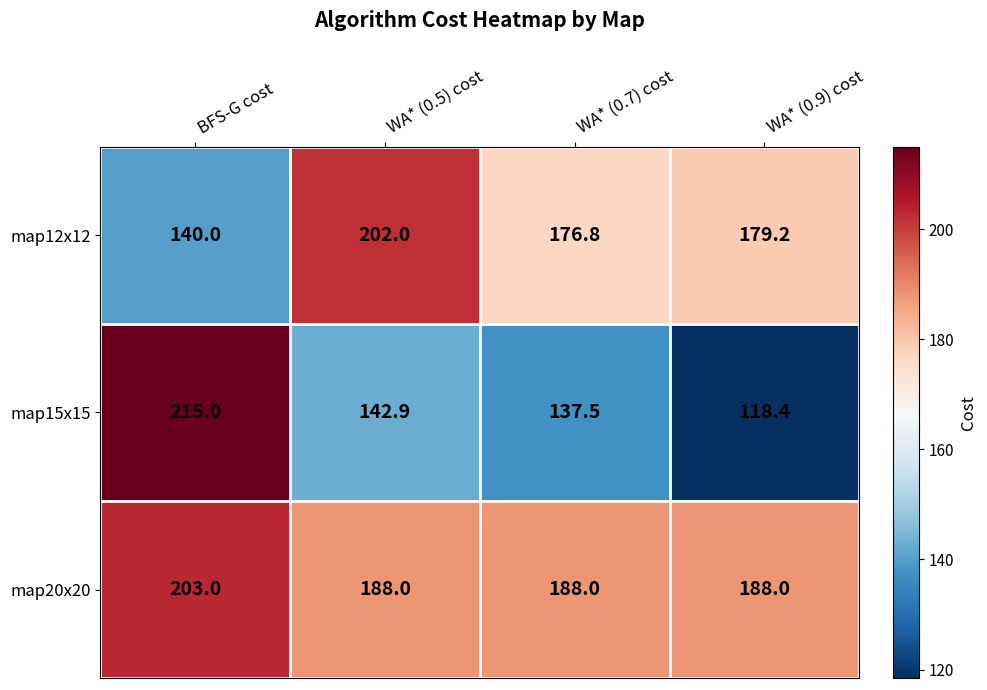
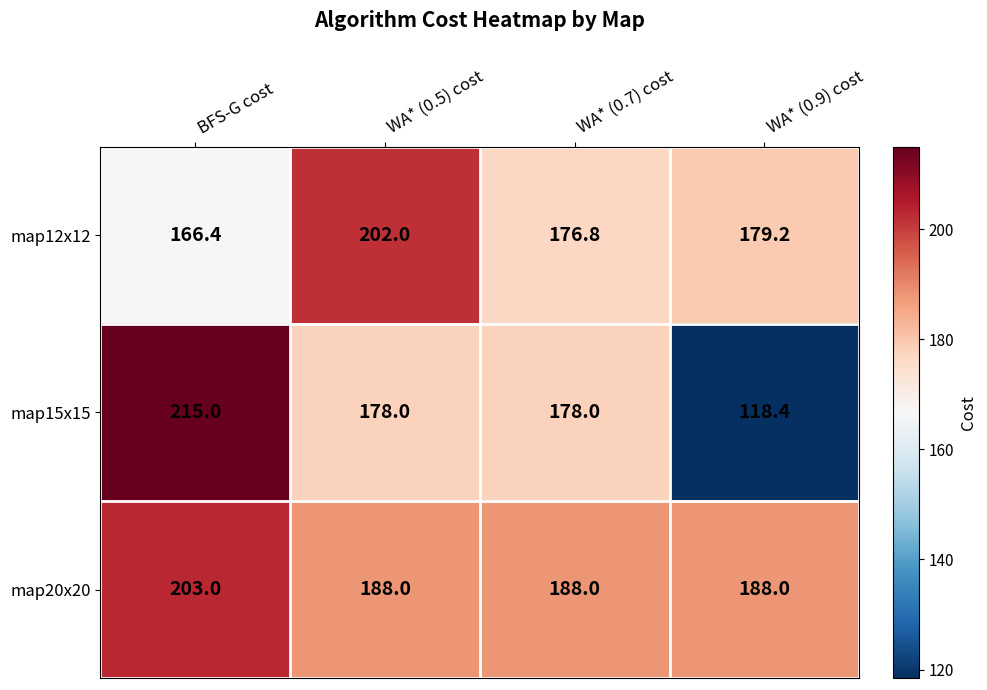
  {
    "map12x12": {
-     "BFS-G cost": 140.0,
+     "BFS-G cost": 166.4,
      "WA* (0.5) cost": 202.0,
      "WA* (0.7) cost": 176.8,
      "WA* (0.9) cost": 179.2
    },
    "map15x15": {
      "BFS-G cost": 215.0,
-     "WA* (0.5) cost": 142.9,
-     "WA* (0.7) cost": 137.5,
+     "WA* (0.5) cost": 178.0,
+     "WA* (0.7) cost": 178.0,
      "WA* (0.9) cost": 118.4
    },
    "map20x20": {
      "BFS-G cost": 203.0,
      "WA* (0.5) cost": 188.0,
      "WA* (0.7) cost": 188.0,
      "WA* (0.9) cost": 188.0
    }
  }
